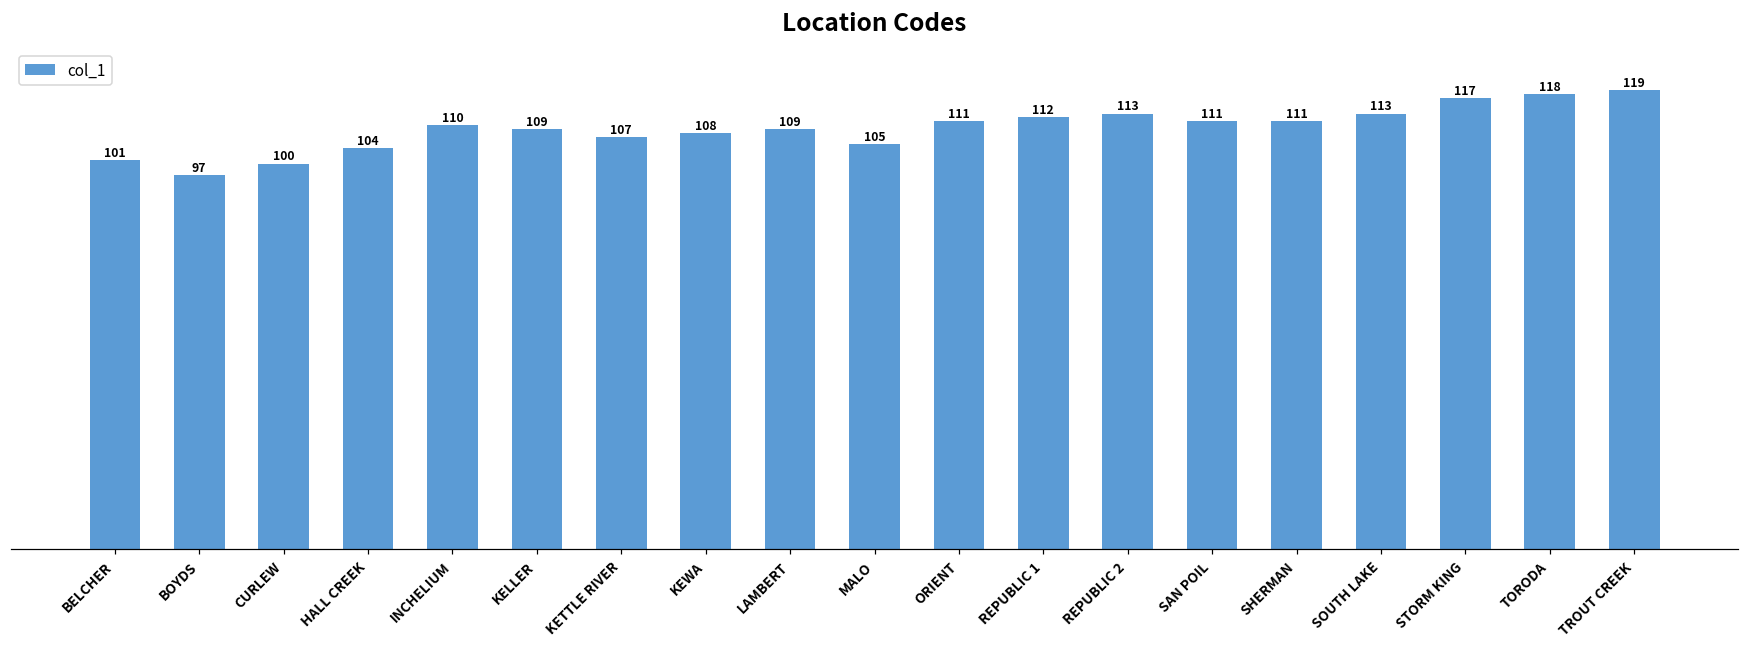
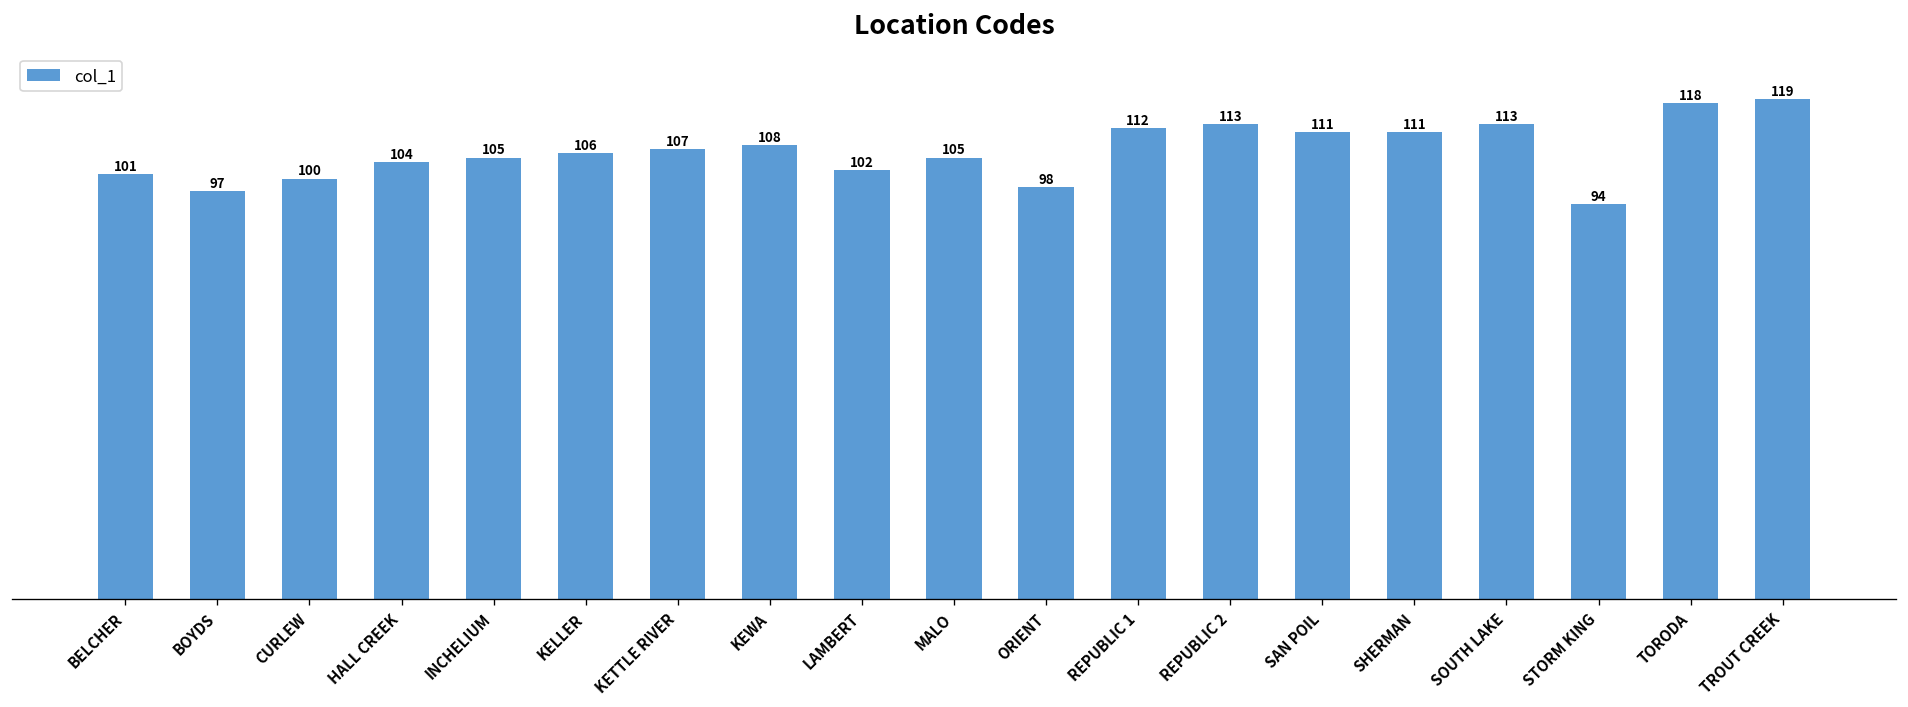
  {
    "BELCHER": 101,
    "BOYDS": 97,
    "CURLEW": 100,
    "HALL CREEK": 104,
-   "INCHELIUM": 110,
-   "KELLER": 109,
+   "INCHELIUM": 105,
+   "KELLER": 106,
    "KETTLE RIVER": 107,
    "KEWA": 108,
-   "LAMBERT": 109,
+   "LAMBERT": 102,
    "MALO": 105,
-   "ORIENT": 111,
+   "ORIENT": 98,
    "REPUBLIC 1": 112,
    "REPUBLIC 2": 113,
    "SAN POIL": 111,
    "SHERMAN": 111,
    "SOUTH LAKE": 113,
-   "STORM KING": 117,
+   "STORM KING": 94,
    "TORODA": 118,
    "TROUT CREEK": 119
  }
